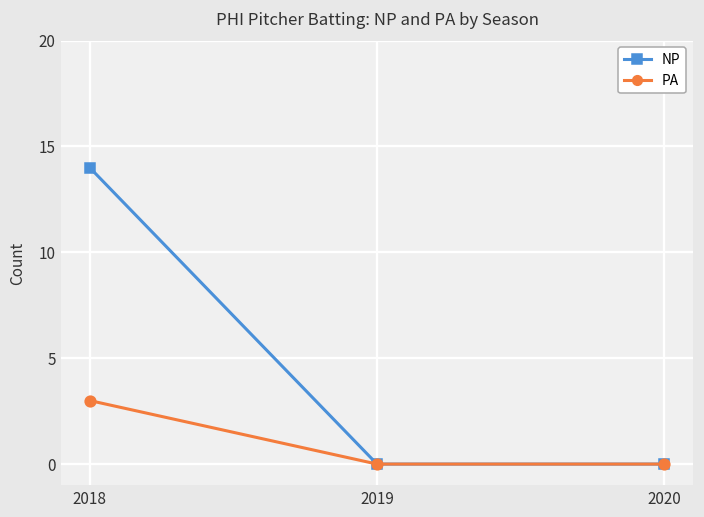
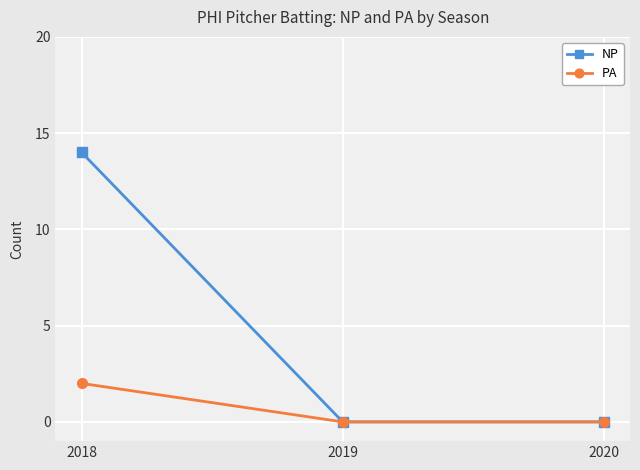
  {
    "NP": {
      "2018": 14
    },
    "PA": {
-     "2018": 3
+     "2018": 2
    }
  }
